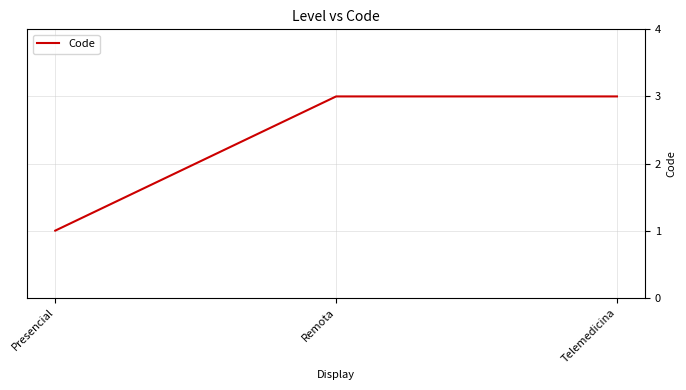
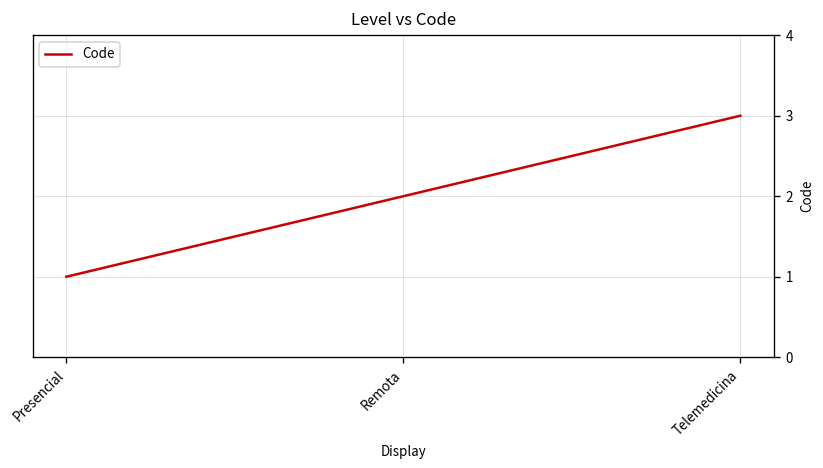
  {
    "Presencial": 1,
-   "Remota": 3,
+   "Remota": 2,
    "Telemedicina": 3
  }
